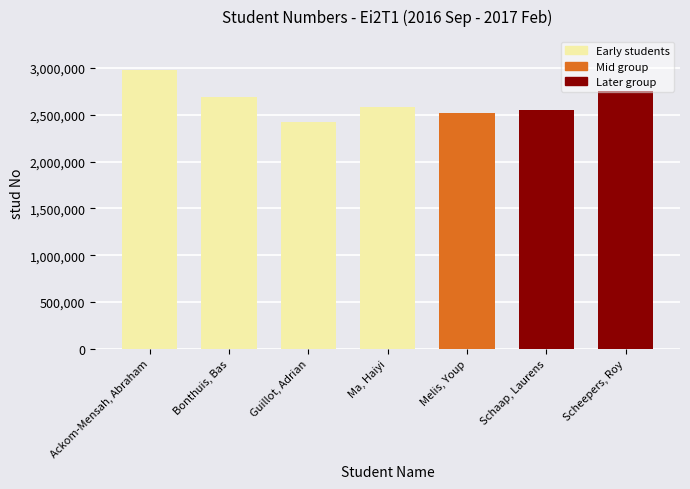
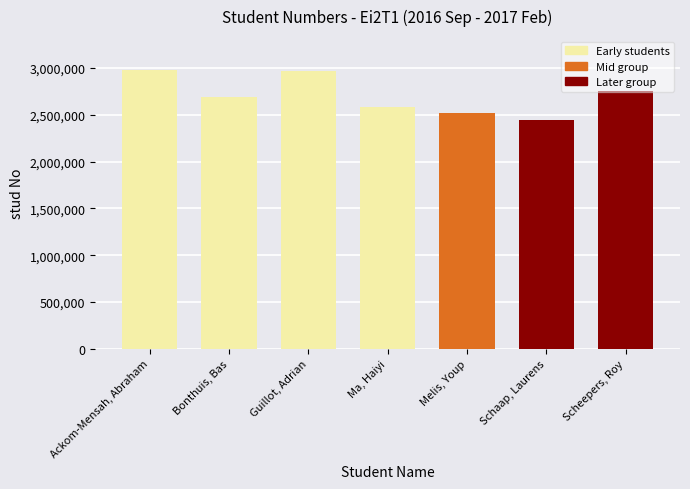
  {
    "Ackom-Mensah, Abraham": "3,000,000",
    "Bonthuis, Bas": "2,700,000",
-   "Guillot, Adrian": "2,400,000",
+   "Guillot, Adrian": "3,000,000",
    "Ma, Haiyi": "2,600,000",
    "Melis, Youp": "2,500,000",
-   "Schaap, Laurens": "2,600,000"
+   "Schaap, Laurens": "2,400,000"
  }
